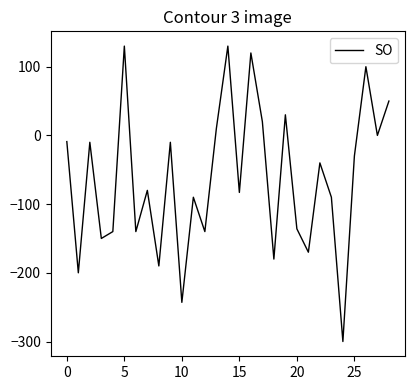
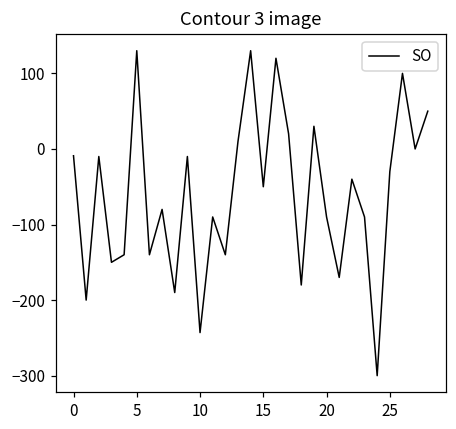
  {
    "0": -10,
    "5": 130,
    "10": -240,
-   "15": -80,
-   "20": -140,
+   "15": -50,
+   "20": -90,
    "25": -30
  }
